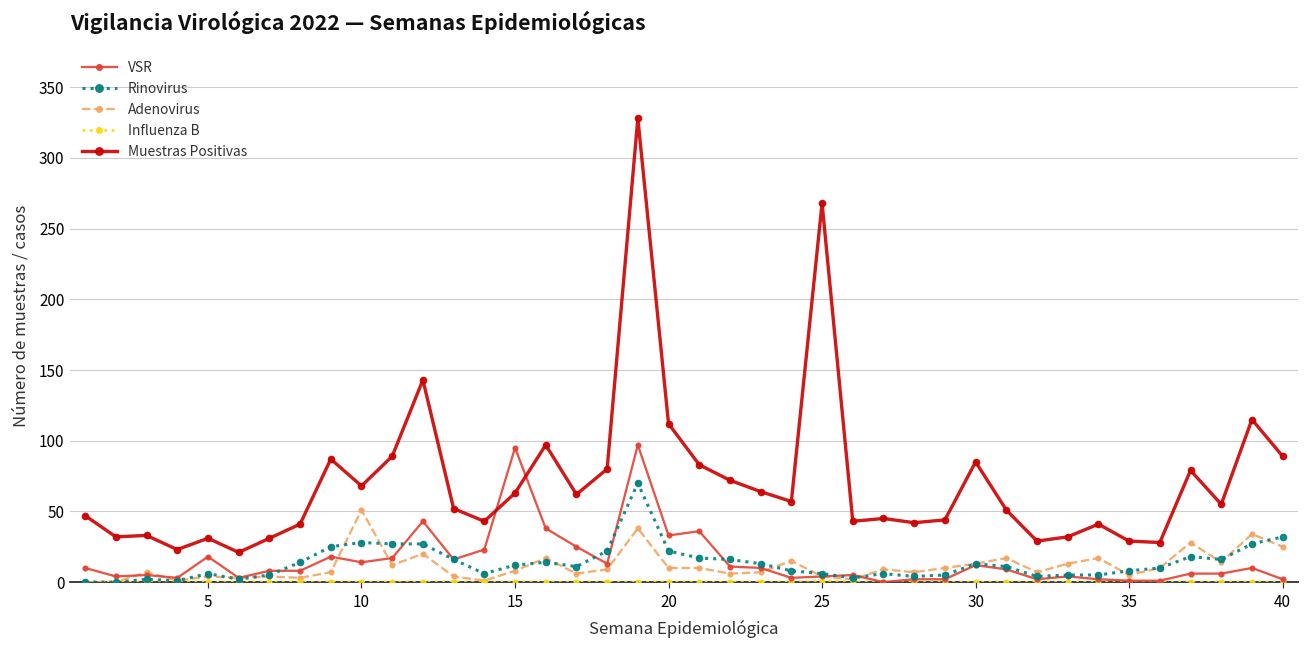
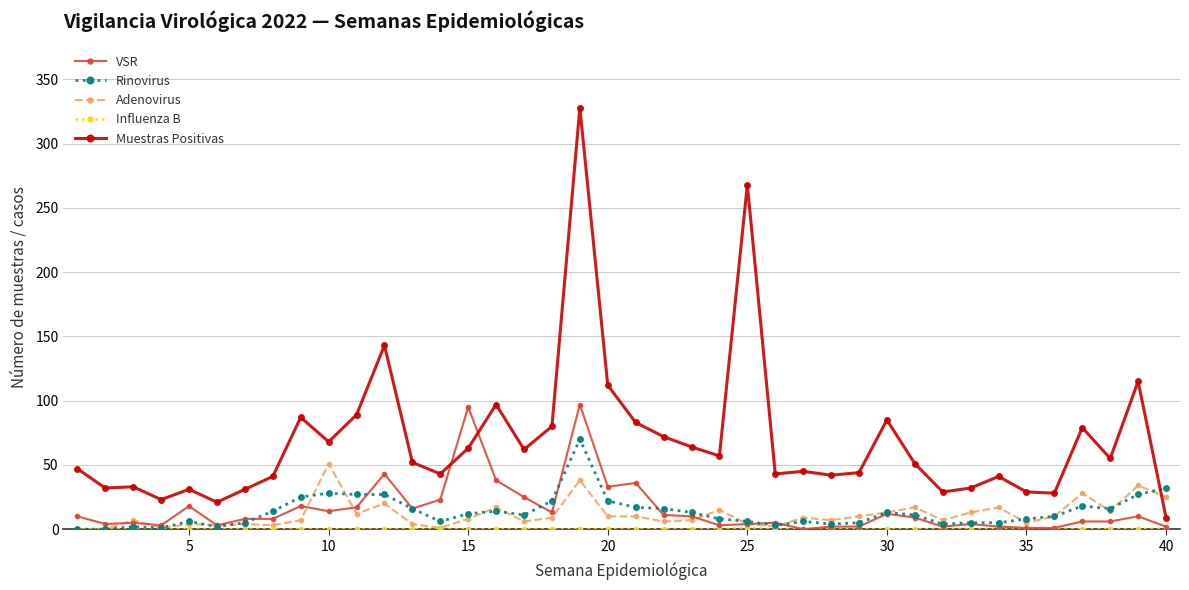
  {
    "VSR": {
      "5": 18,
      "10": 14,
      "15": 95,
      "20": 33,
      "40": 2
    },
    "Rinovirus": {
      "10": 28,
      "15": 12,
      "20": 22,
      "35": 8,
      "40": 32
    },
    "Adenovirus": {
      "10": 51,
      "15": 8,
      "20": 10,
      "35": 5,
      "40": 25
    },
    "Influenza B": {
      "5": 0,
      "10": 0,
      "15": 0,
      "20": 0,
      "25": 1,
      "30": 0,
      "40": 0
    },
    "Muestras Positivas": {
      "5": 31,
      "10": 68,
      "15": 63,
      "20": 112,
      "25": 268,
      "30": 85,
      "35": 29,
-     "40": 89
+     "40": 9
    }
  }
